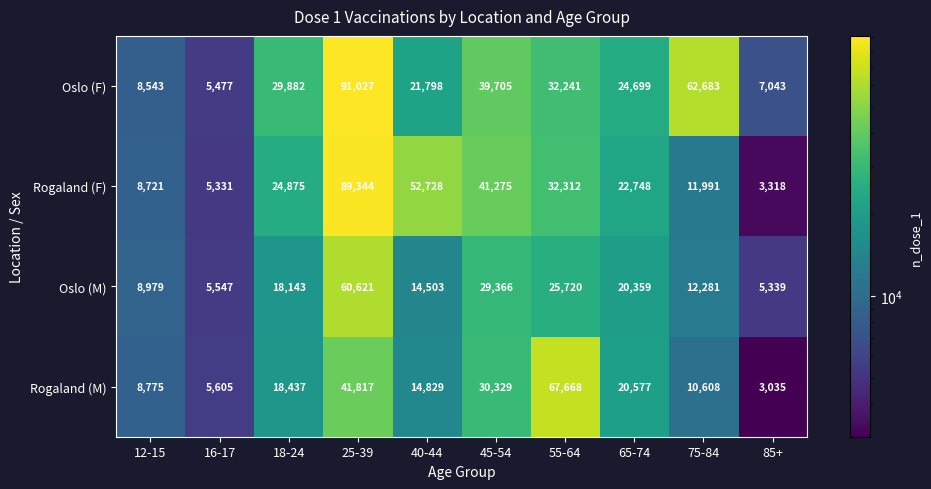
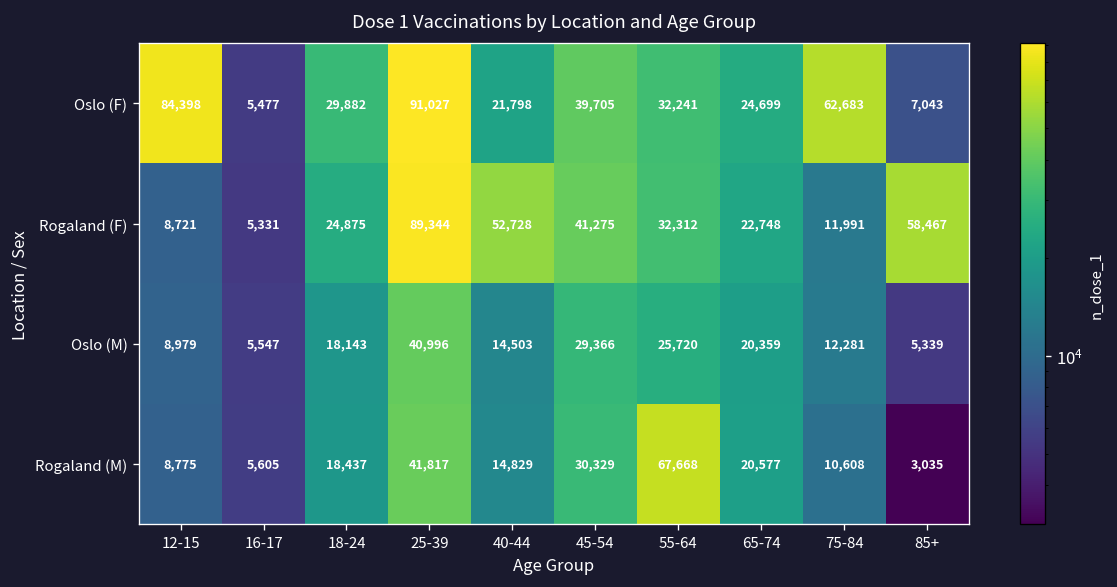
  {
    "Oslo (F)": {
-     "12-15": "8,543",
+     "12-15": "84,398",
      "16-17": "5,477",
      "18-24": "29,882",
      "25-39": "91,027",
      "40-44": "21,798",
      "45-54": "39,705",
      "55-64": "32,241",
      "65-74": "24,699",
      "75-84": "62,683",
      "85+": "7,043"
    },
    "Rogaland (F)": {
      "12-15": "8,721",
      "16-17": "5,331",
      "18-24": "24,875",
      "25-39": "89,344",
      "40-44": "52,728",
      "45-54": "41,275",
      "55-64": "32,312",
      "65-74": "22,748",
      "75-84": "11,991",
-     "85+": "3,318"
+     "85+": "58,467"
    },
    "Oslo (M)": {
      "12-15": "8,979",
      "16-17": "5,547",
      "18-24": "18,143",
-     "25-39": "60,621",
+     "25-39": "40,996",
      "40-44": "14,503",
      "45-54": "29,366",
      "55-64": "25,720",
      "65-74": "20,359",
      "75-84": "12,281",
      "85+": "5,339"
    },
    "Rogaland (M)": {
      "12-15": "8,775",
      "16-17": "5,605",
      "18-24": "18,437",
      "25-39": "41,817",
      "40-44": "14,829",
      "45-54": "30,329",
      "55-64": "67,668",
      "65-74": "20,577",
      "75-84": "10,608",
      "85+": "3,035"
    }
  }
